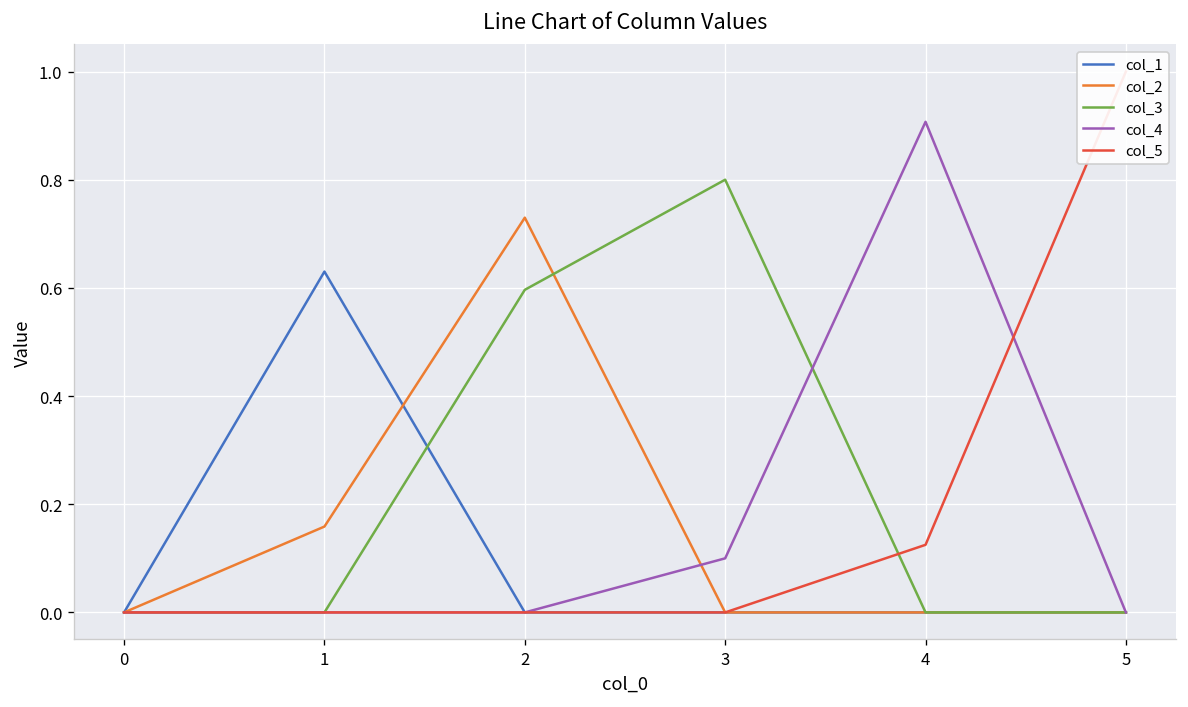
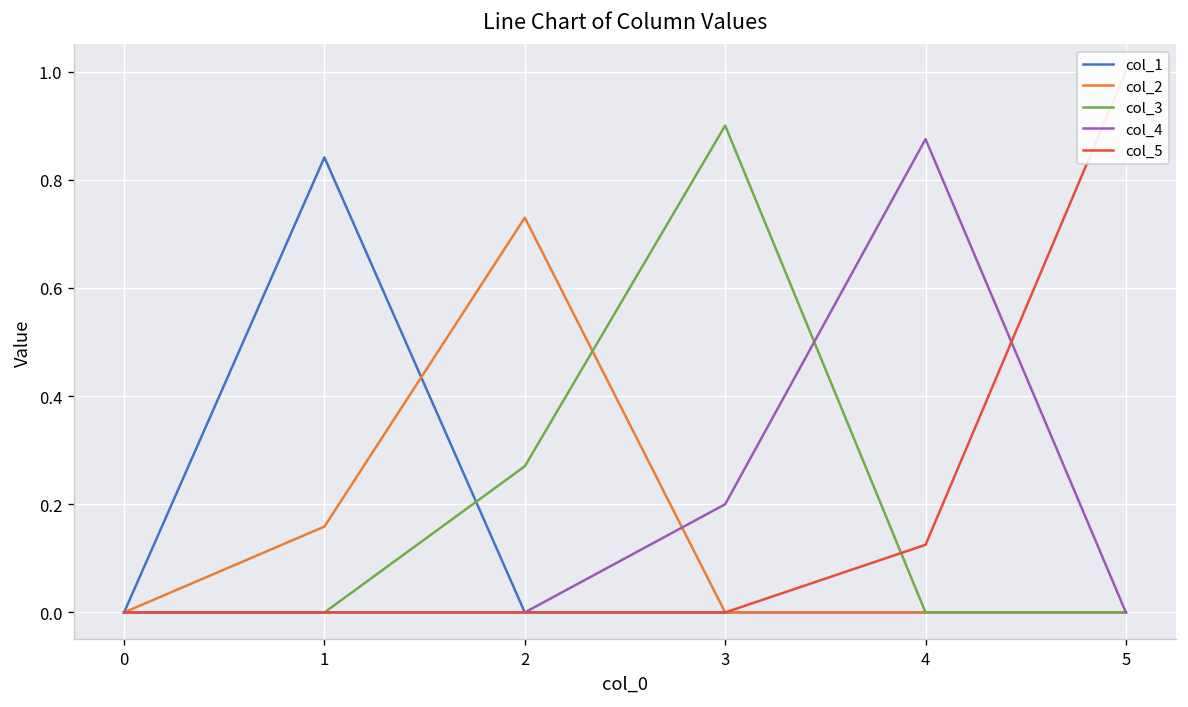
  {
    "col_1": {
-     "1": 0.63
+     "1": 0.84
    },
    "col_3": {
-     "2": 0.60,
-     "3": 0.8
+     "2": 0.27,
+     "3": 0.9
    },
    "col_4": {
-     "3": 0.1,
-     "4": 0.91
+     "3": 0.2,
+     "4": 0.88
    }
  }
